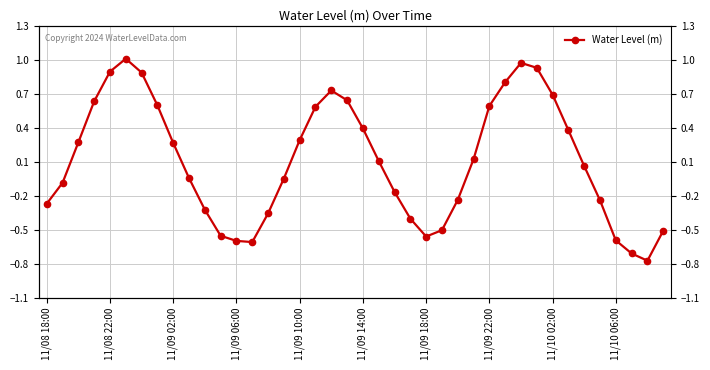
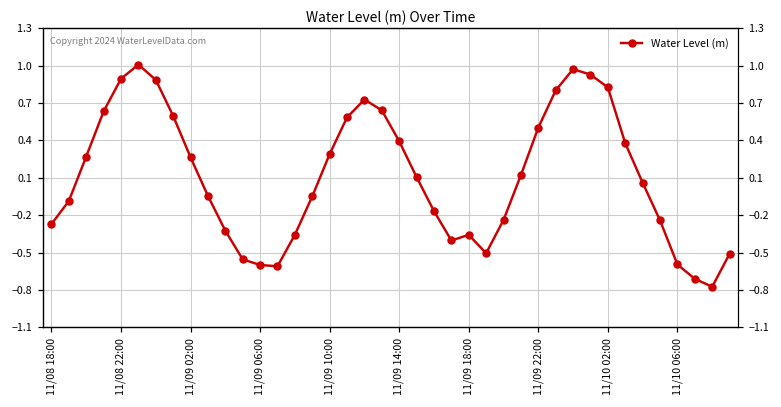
  {
    "11/08 18:00": -0.27,
    "11/08 22:00": 0.89,
    "11/09 02:00": 0.26,
    "11/09 06:00": -0.60,
    "11/09 10:00": 0.29,
    "11/09 14:00": 0.39,
-   "11/09 18:00": -0.56,
-   "11/09 22:00": 0.59,
-   "11/10 02:00": 0.69,
+   "11/09 18:00": -0.36,
+   "11/09 22:00": 0.50,
+   "11/10 02:00": 0.82,
    "11/10 06:00": -0.59
  }
